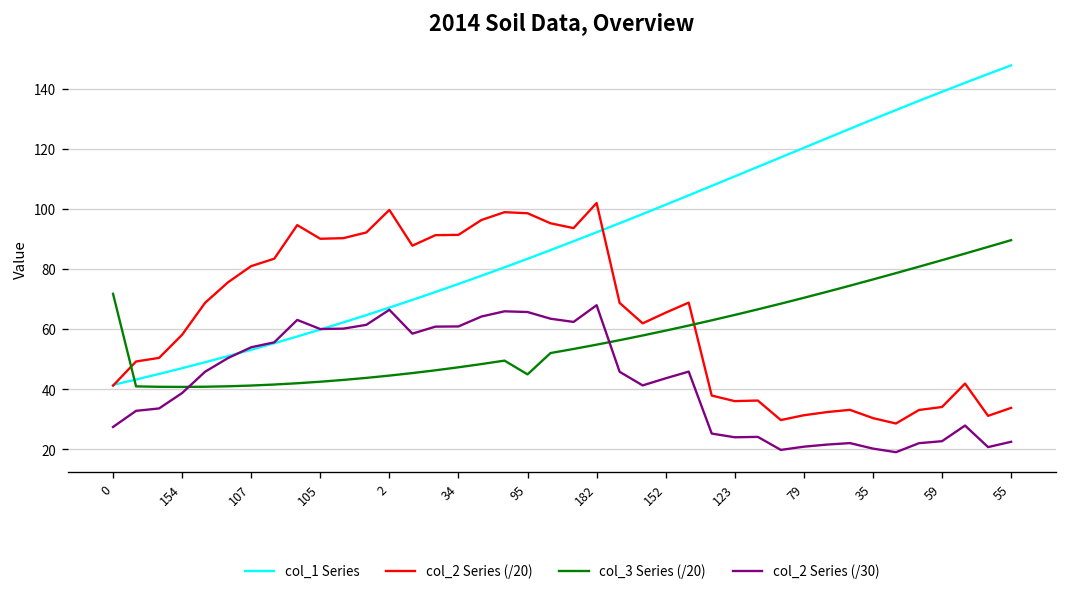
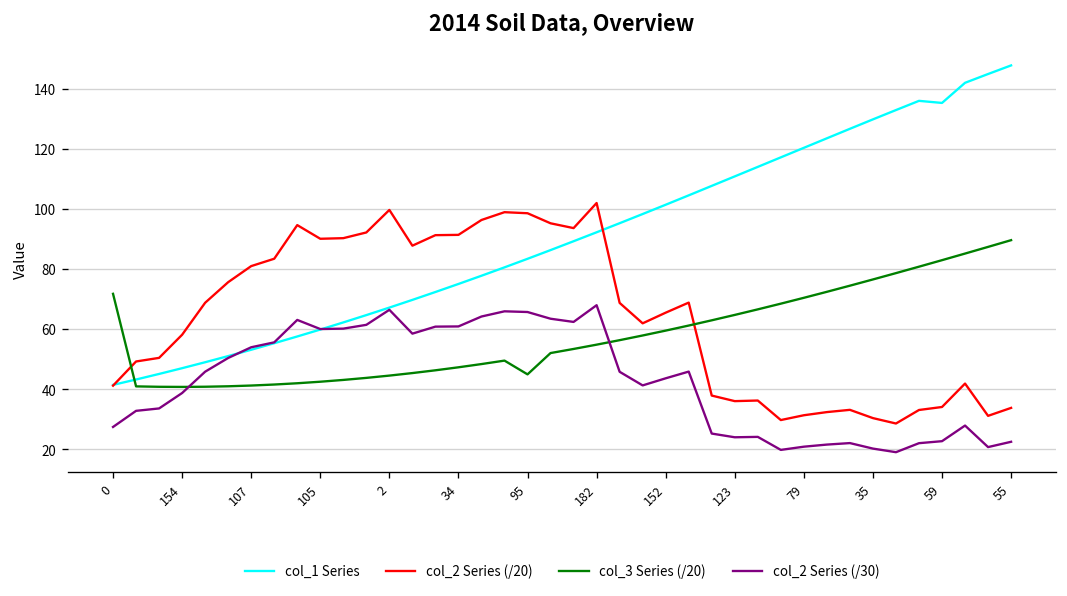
  {
    "col_1 Series": {
      "154": 47,
      "34": 75,
      "95": 83,
      "152": 101,
      "123": 111,
      "79": 120,
-     "59": 139,
+     "59": 135,
      "55": 148
    },
    "col_2 Series (/20)": {
      "154": 58,
      "107": 81,
      "105": 90,
      "2": 100,
      "34": 91,
      "95": 99,
      "152": 66,
      "123": 36,
      "79": 31,
      "59": 34,
      "55": 34
    },
    "col_3 Series (/20)": {
      "0": 72,
      "154": 41,
      "107": 41,
      "105": 43,
      "2": 45,
      "34": 47,
      "95": 45,
      "152": 60,
      "123": 65,
      "79": 70,
      "59": 83,
      "55": 90
    },
    "col_2 Series (/30)": {
      "0": 28,
      "154": 39,
      "34": 61,
      "95": 66,
      "152": 44,
      "123": 24,
      "79": 21,
      "59": 23,
      "55": 23
    }
  }
